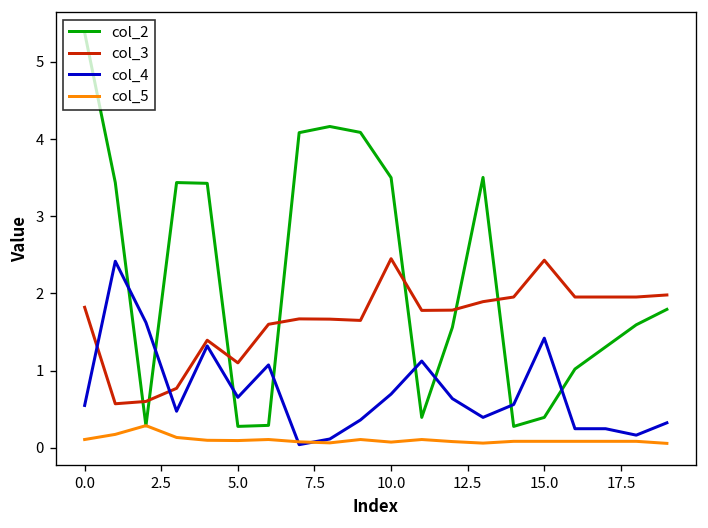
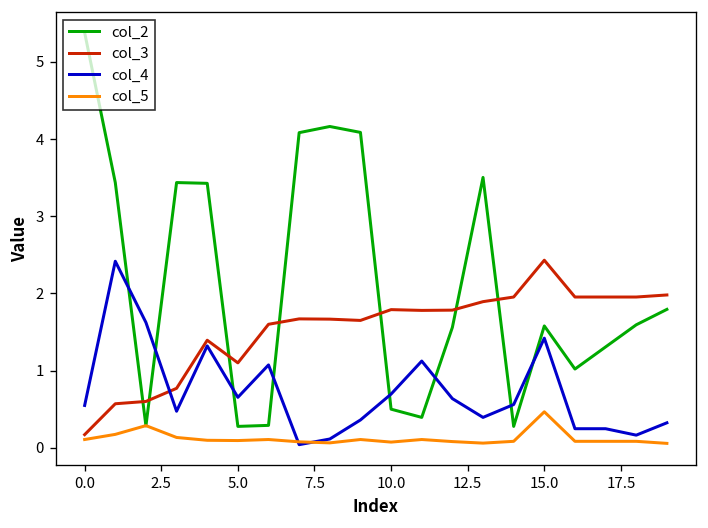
  {
    "col_2": {
      "5.0": 0.3,
-     "10.0": 3.5,
-     "15.0": 0.4
+     "10.0": 0.5,
+     "15.0": 1.6
    },
    "col_3": {
-     "0.0": 1.8,
+     "0.0": 0.2,
      "5.0": 1.1,
-     "10.0": 2.5,
+     "10.0": 1.8,
      "15.0": 2.4
    },
    "col_4": {
      "0.0": 0.5,
      "5.0": 0.7,
      "10.0": 0.7,
      "15.0": 1.4
    },
    "col_5": {
      "0.0": 0.1,
      "5.0": 0.1,
      "10.0": 0.1,
-     "15.0": 0.1
+     "15.0": 0.5
    }
  }
